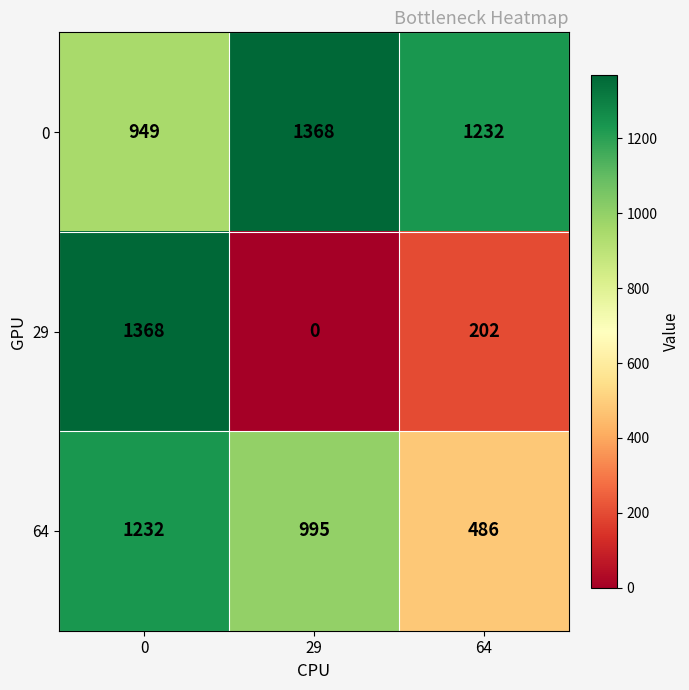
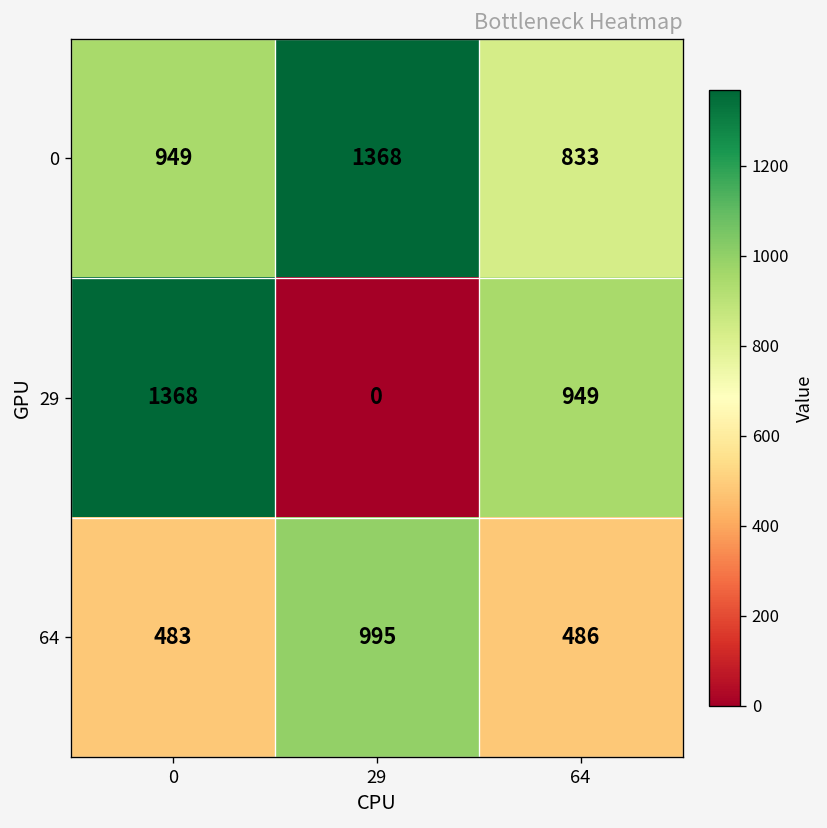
  {
    "0": {
      "0": 949,
      "29": 1368,
-     "64": 1232
+     "64": 833
    },
    "29": {
      "0": 1368,
      "29": 0,
-     "64": 202
+     "64": 949
    },
    "64": {
-     "0": 1232,
+     "0": 483,
      "29": 995,
      "64": 486
    }
  }
